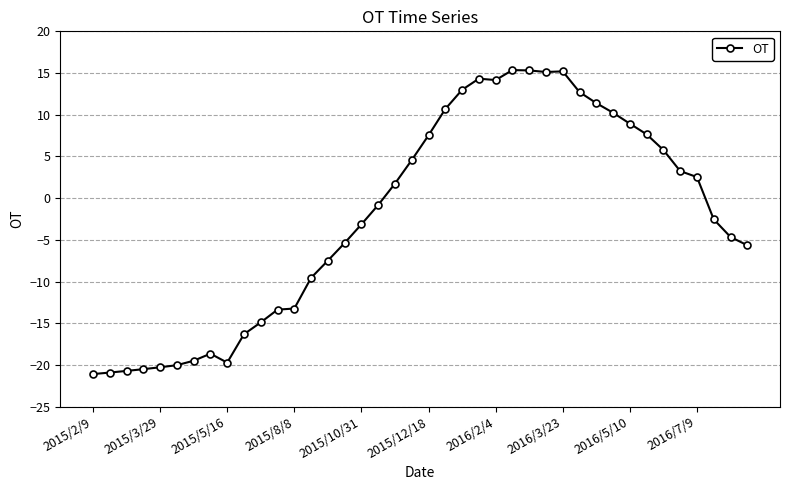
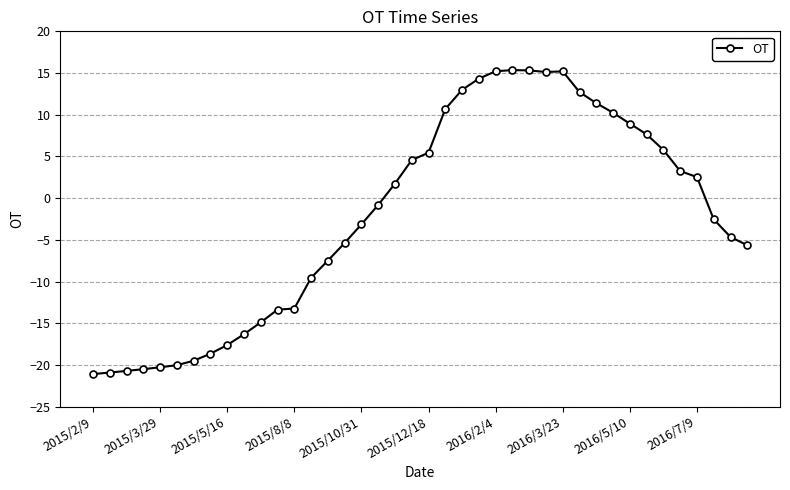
  {
    "2015/2/9": -21,
    "2015/3/29": -20,
-   "2015/5/16": -20,
+   "2015/5/16": -18,
    "2015/8/8": -13,
    "2015/10/31": -3,
-   "2015/12/18": 8,
-   "2016/2/4": 14,
+   "2015/12/18": 5,
+   "2016/2/4": 15,
    "2016/3/23": 15,
    "2016/5/10": 9,
    "2016/7/9": 3
  }
